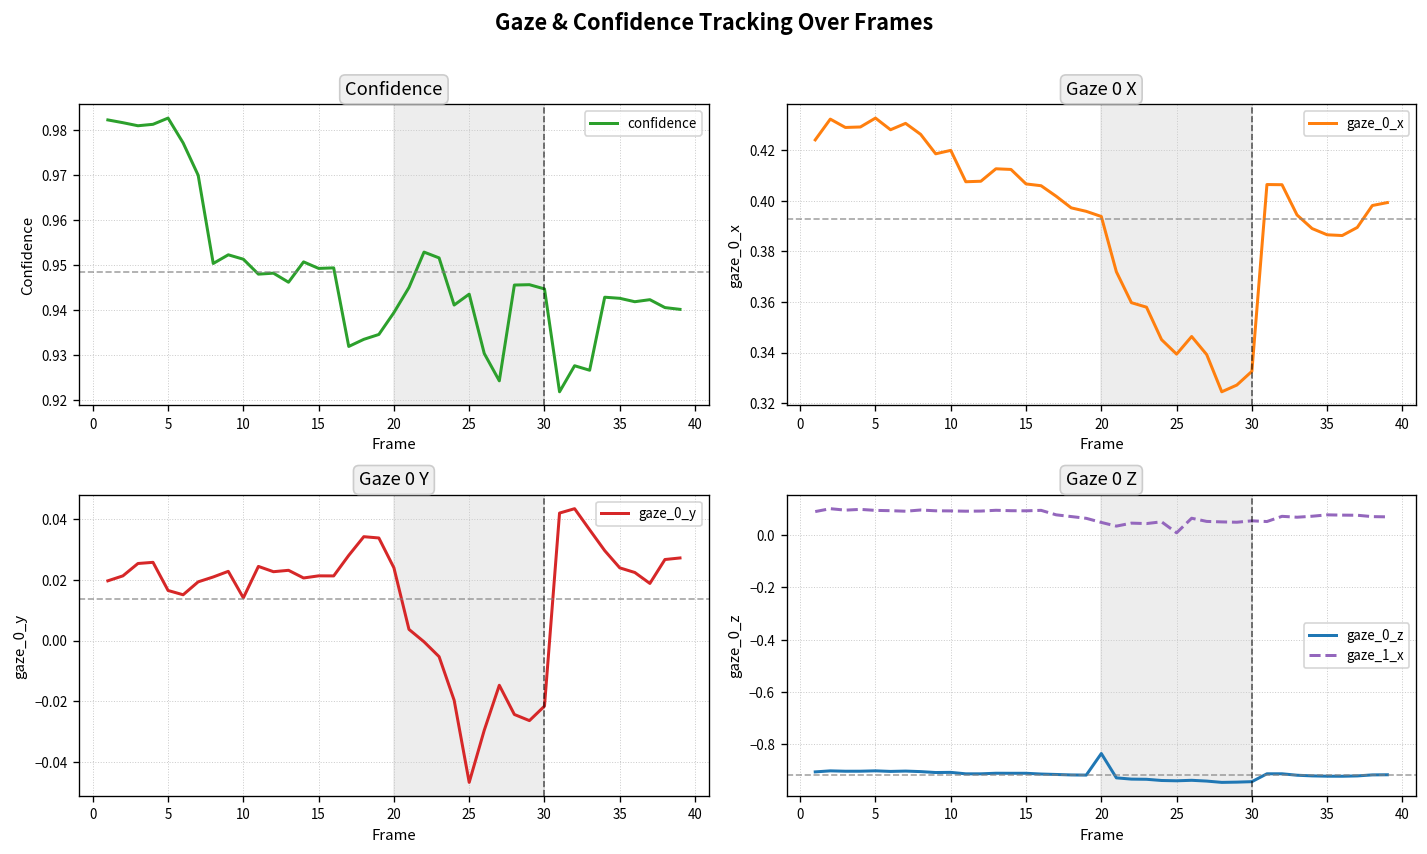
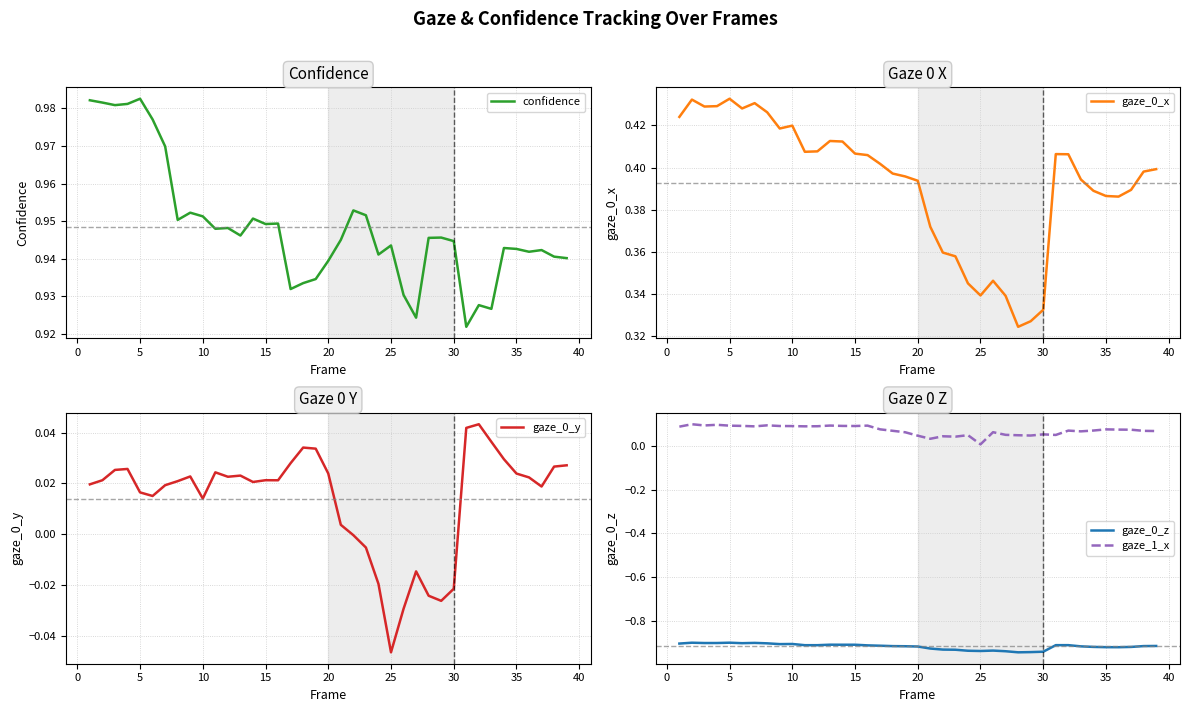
  {
    "Confidence": {
      "5": 0.983,
      "10": 0.951,
      "15": 0.949,
      "20": 0.939,
      "25": 0.944,
      "30": 0.945,
      "35": 0.943
    },
    "Gaze 0 X": {
      "5": 0.433,
      "10": 0.420,
      "15": 0.407,
      "20": 0.394,
      "25": 0.339,
      "30": 0.333,
      "35": 0.387
    },
    "Gaze 0 Y": {
      "5": 0.016,
      "10": 0.014,
      "15": 0.021,
      "20": 0.024,
      "25": -0.047,
      "30": -0.022,
      "35": 0.024
    },
    "Gaze 0 Z": {
      "gaze_0_z": {
        "5": -0.90,
        "10": -0.91,
        "15": -0.91,
-       "20": -0.84,
+       "20": -0.92,
        "25": -0.94,
        "30": -0.94,
        "35": -0.92
      },
      "gaze_1_x": {
        "5": 0.09,
        "10": 0.09,
        "15": 0.09,
        "20": 0.05,
        "25": 0.01,
        "30": 0.05,
        "35": 0.08
      }
    }
  }
